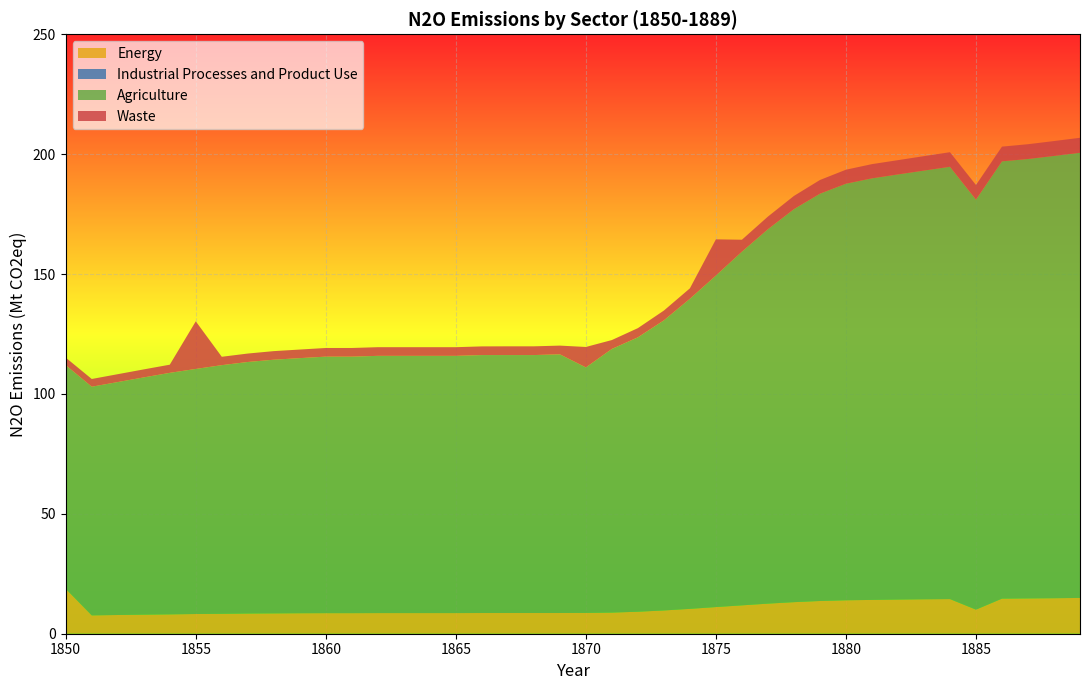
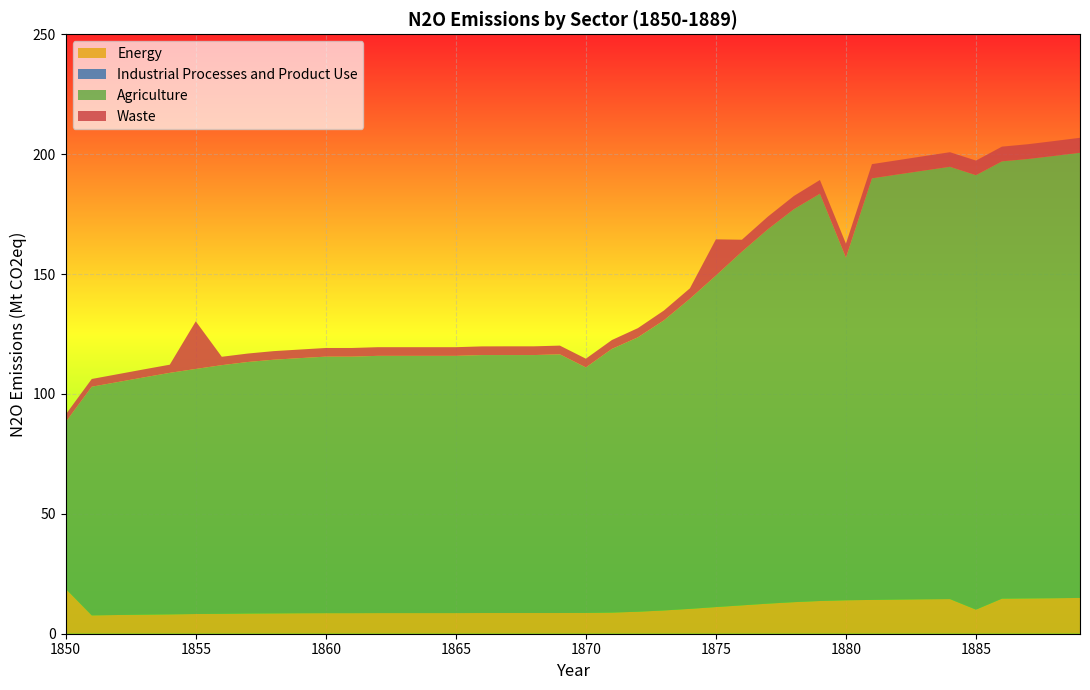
  {
    "Industrial Processes and Product Use": {
      "1850": 19,
      "1855": 8,
      "1860": 9,
      "1865": 9,
      "1870": 9,
      "1875": 11,
      "1880": 14,
      "1885": 10
    },
    "Agriculture": {
-     "1850": 93,
+     "1850": 70,
      "1855": 102,
      "1860": 107,
      "1865": 107,
      "1870": 102,
      "1875": 138,
-     "1880": 174,
-     "1885": 171
+     "1880": 143,
+     "1885": 181
    },
    "Waste": {
      "1850": 3,
      "1855": 20,
      "1860": 4,
      "1865": 4,
-     "1870": 9,
+     "1870": 4,
      "1875": 15,
      "1880": 6,
      "1885": 6
    }
  }
